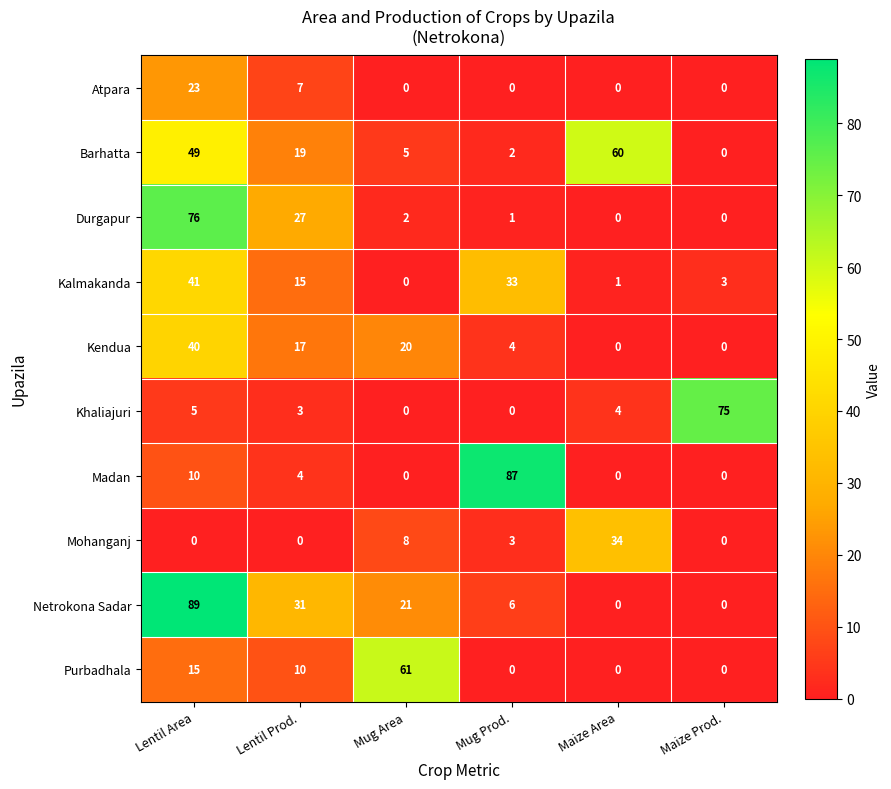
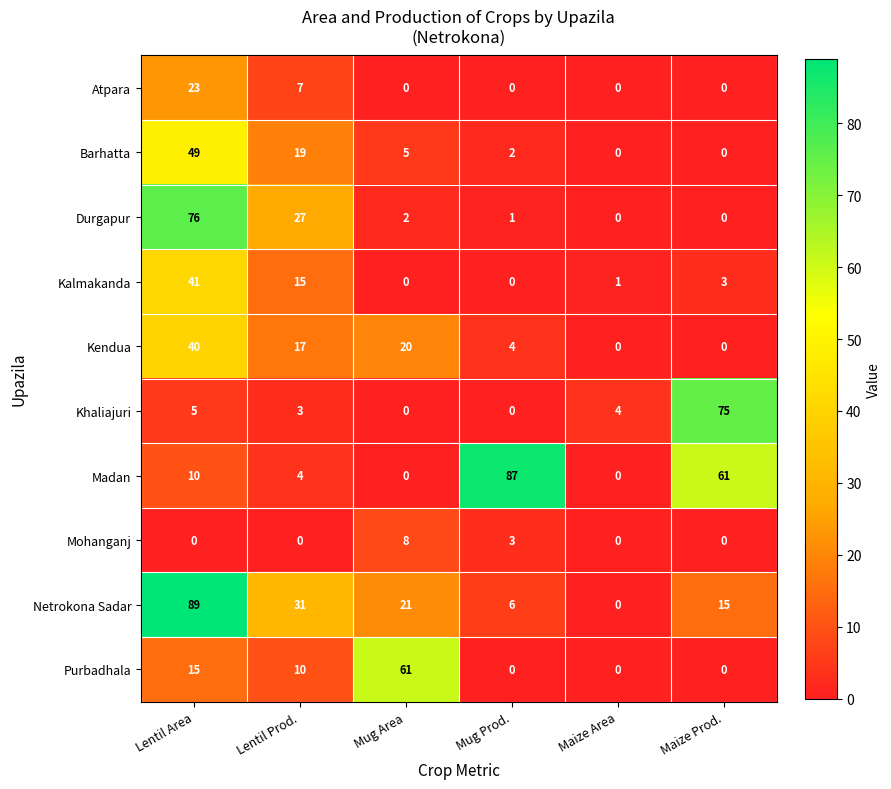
  {
    "Atpara": {
      "Lentil Area": 23,
      "Lentil Prod.": 7,
      "Mug Area": 0,
      "Mug Prod.": 0,
      "Maize Area": 0,
      "Maize Prod.": 0
    },
    "Barhatta": {
      "Lentil Area": 49,
      "Lentil Prod.": 19,
      "Mug Area": 5,
      "Mug Prod.": 2,
-     "Maize Area": 60,
+     "Maize Area": 0,
      "Maize Prod.": 0
    },
    "Durgapur": {
      "Lentil Area": 76,
      "Lentil Prod.": 27,
      "Mug Area": 2,
      "Mug Prod.": 1,
      "Maize Area": 0,
      "Maize Prod.": 0
    },
    "Kalmakanda": {
      "Lentil Area": 41,
      "Lentil Prod.": 15,
      "Mug Area": 0,
-     "Mug Prod.": 33,
+     "Mug Prod.": 0,
      "Maize Area": 1,
      "Maize Prod.": 3
    },
    "Kendua": {
      "Lentil Area": 40,
      "Lentil Prod.": 17,
      "Mug Area": 20,
      "Mug Prod.": 4,
      "Maize Area": 0,
      "Maize Prod.": 0
    },
    "Khaliajuri": {
      "Lentil Area": 5,
      "Lentil Prod.": 3,
      "Mug Area": 0,
      "Mug Prod.": 0,
      "Maize Area": 4,
      "Maize Prod.": 75
    },
    "Madan": {
      "Lentil Area": 10,
      "Lentil Prod.": 4,
      "Mug Area": 0,
      "Mug Prod.": 87,
      "Maize Area": 0,
-     "Maize Prod.": 0
+     "Maize Prod.": 61
    },
    "Mohanganj": {
      "Lentil Area": 0,
      "Lentil Prod.": 0,
      "Mug Area": 8,
      "Mug Prod.": 3,
-     "Maize Area": 34,
+     "Maize Area": 0,
      "Maize Prod.": 0
    },
    "Netrokona Sadar": {
      "Lentil Area": 89,
      "Lentil Prod.": 31,
      "Mug Area": 21,
      "Mug Prod.": 6,
      "Maize Area": 0,
-     "Maize Prod.": 0
+     "Maize Prod.": 15
    },
    "Purbadhala": {
      "Lentil Area": 15,
      "Lentil Prod.": 10,
      "Mug Area": 61,
      "Mug Prod.": 0,
      "Maize Area": 0,
      "Maize Prod.": 0
    }
  }
